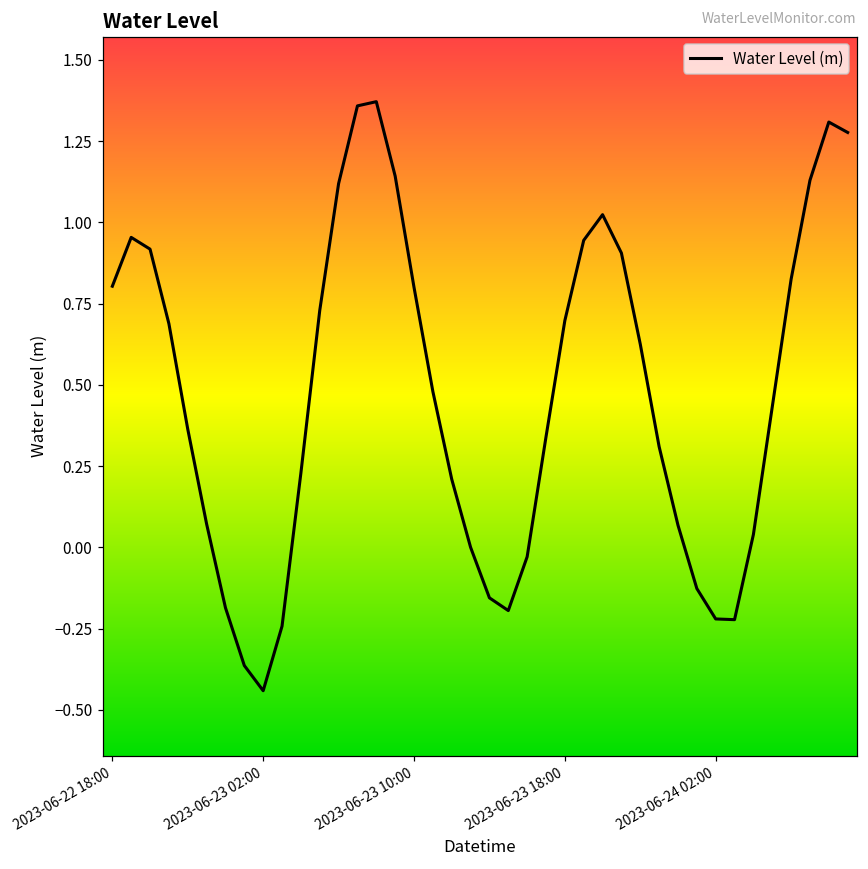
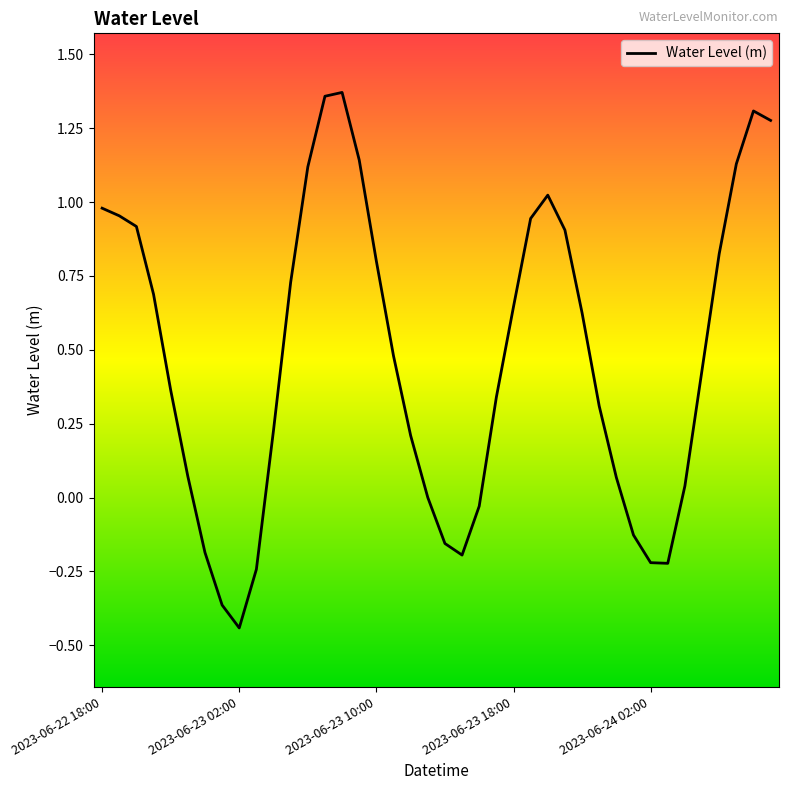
  {
-   "2023-06-22 18:00": 0.80,
+   "2023-06-22 18:00": 0.98,
    "2023-06-23 02:00": -0.44,
    "2023-06-23 10:00": 0.80,
-   "2023-06-23 18:00": 0.70,
+   "2023-06-23 18:00": 0.65,
    "2023-06-24 02:00": -0.22
  }
